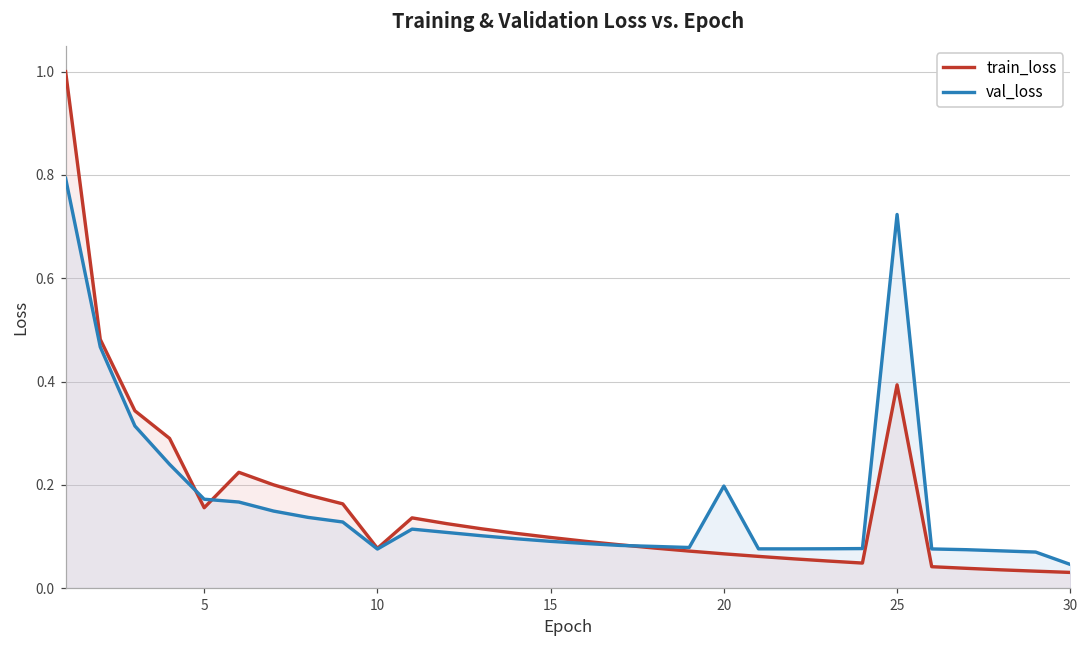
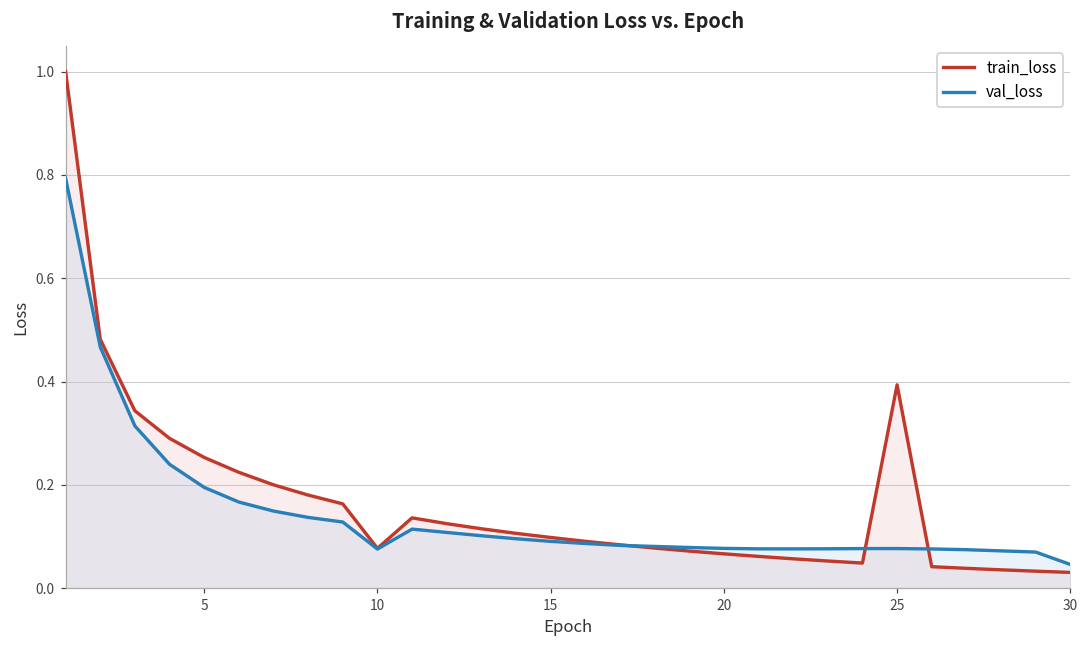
  {
    "train_loss": {
-     "5": 0.16,
+     "5": 0.25,
      "15": 0.10,
      "20": 0.07,
      "25": 0.39,
      "30": 0.03
    },
    "val_loss": {
-     "5": 0.17,
+     "5": 0.20,
      "15": 0.09,
-     "20": 0.20,
-     "25": 0.72,
+     "20": 0.08,
+     "25": 0.08,
      "30": 0.05
    }
  }
